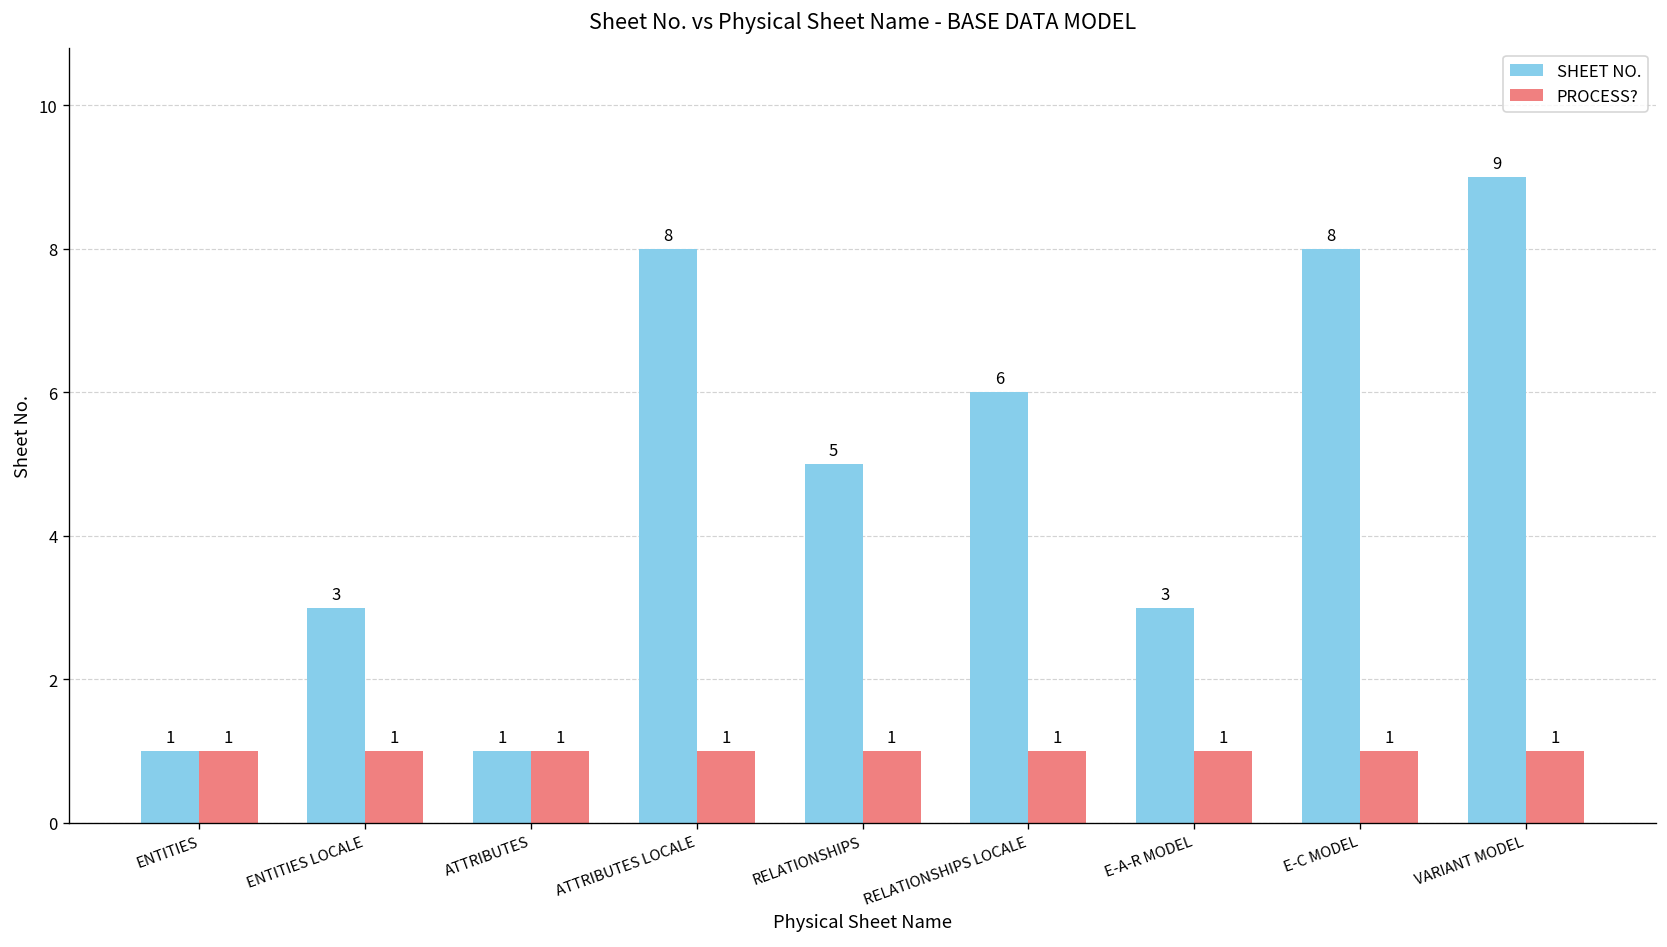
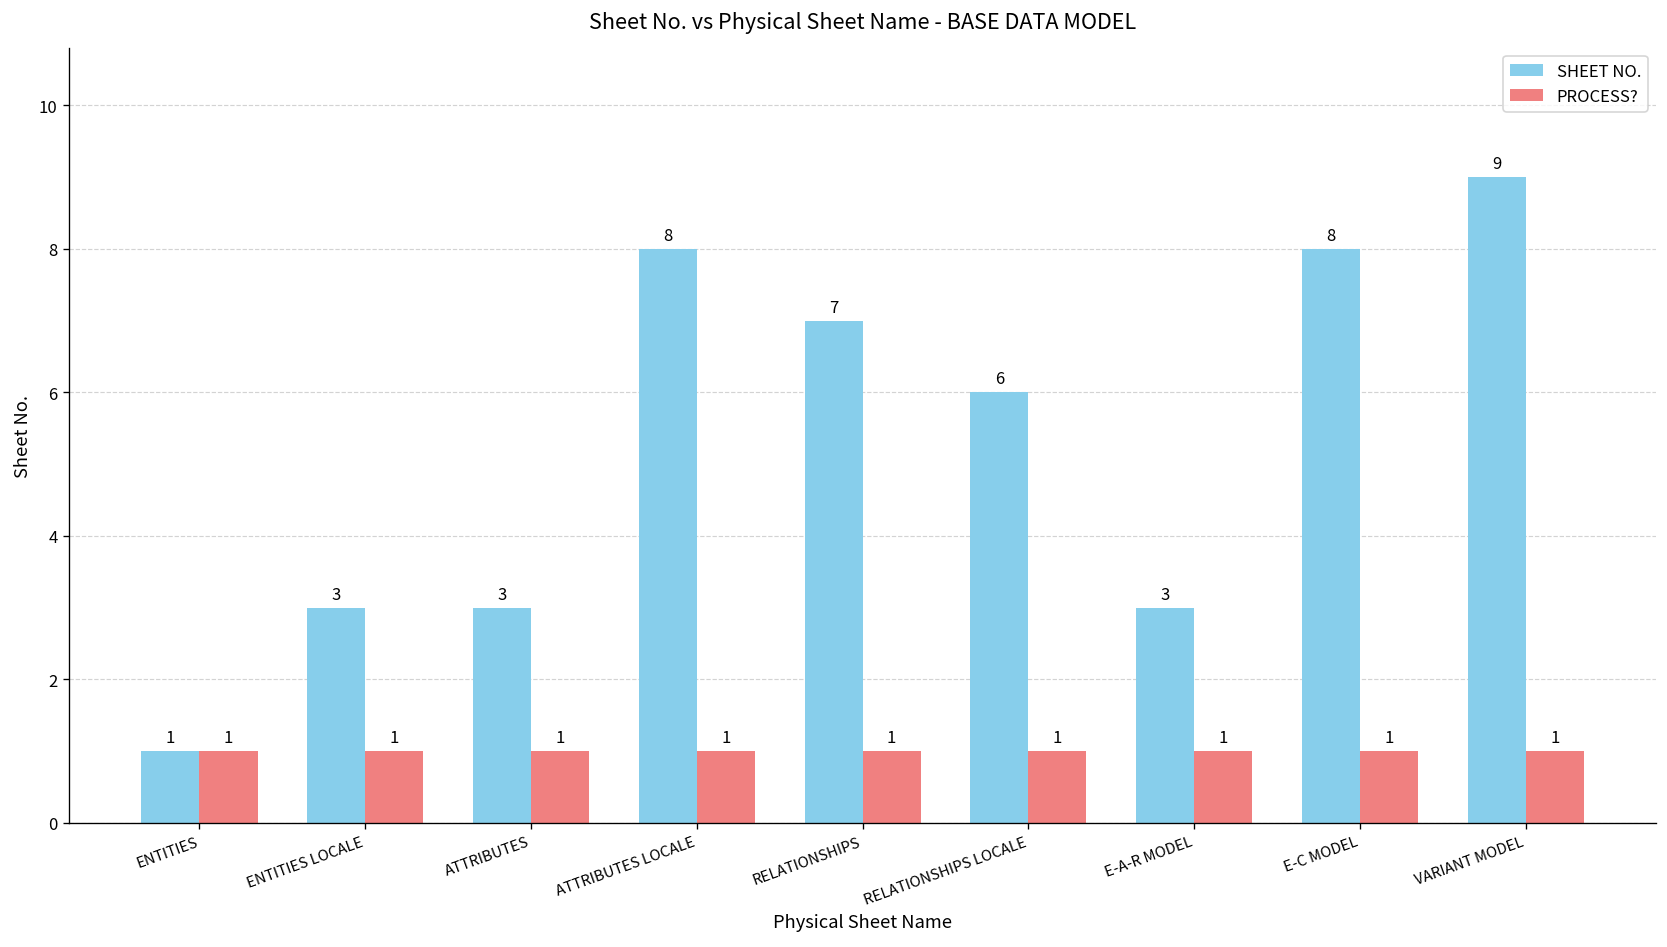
  {
    "SHEET NO.": {
      "ENTITIES": 1,
      "ENTITIES LOCALE": 3,
-     "ATTRIBUTES": 1,
+     "ATTRIBUTES": 3,
      "ATTRIBUTES LOCALE": 8,
-     "RELATIONSHIPS": 5,
+     "RELATIONSHIPS": 7,
      "RELATIONSHIPS LOCALE": 6,
      "E-A-R MODEL": 3,
      "E-C MODEL": 8,
      "VARIANT MODEL": 9
    },
    "PROCESS?": {
      "ENTITIES": 1,
      "ENTITIES LOCALE": 1,
      "ATTRIBUTES": 1,
      "ATTRIBUTES LOCALE": 1,
      "RELATIONSHIPS": 1,
      "RELATIONSHIPS LOCALE": 1,
      "E-A-R MODEL": 1,
      "E-C MODEL": 1,
      "VARIANT MODEL": 1
    }
  }
